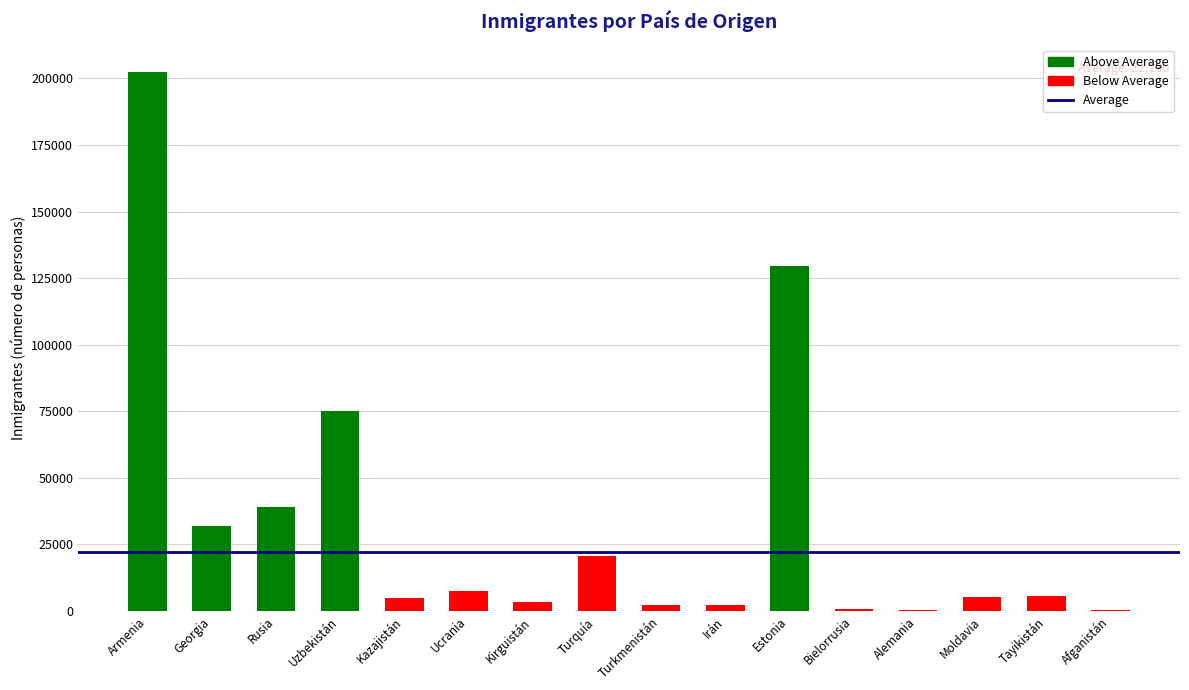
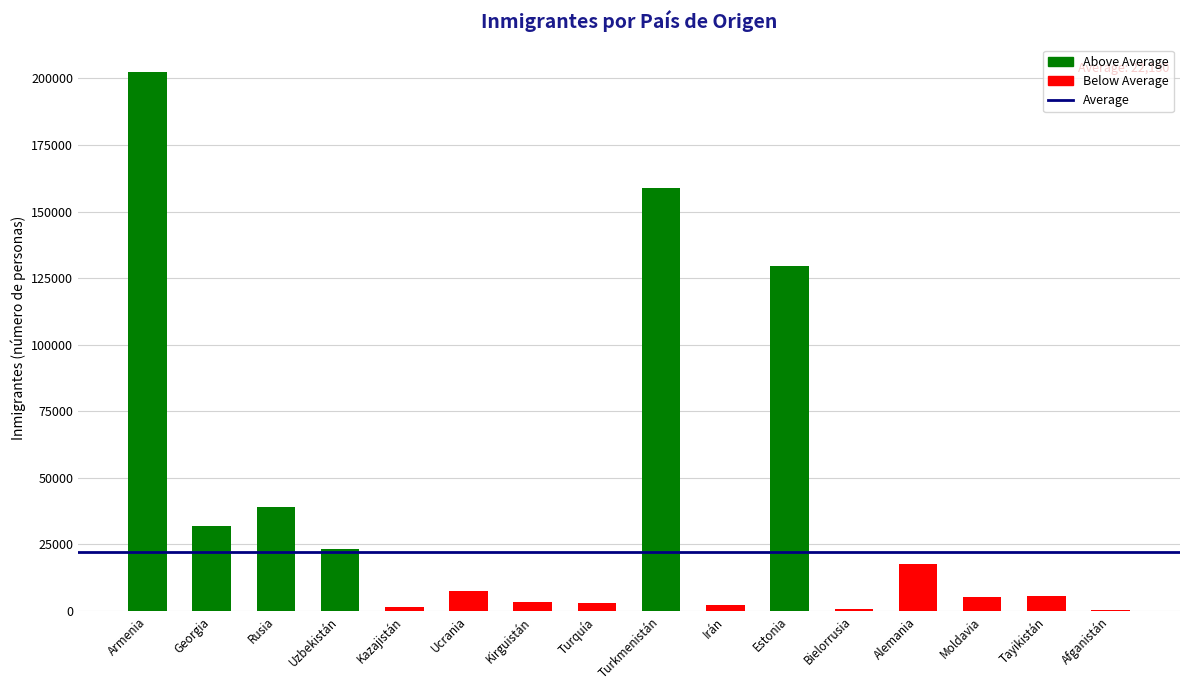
  {
    "Armenia": 203000,
    "Georgia": 32000,
    "Rusia": 39000,
-   "Uzbekistán": 75000,
-   "Kazajistán": 5000,
+   "Uzbekistán": 23000,
+   "Kazajistán": 2000,
    "Ucrania": 8000,
    "Kirguistán": 3000,
-   "Turquía": 21000,
-   "Turkmenistán": 2000,
+   "Turquía": 3000,
+   "Turkmenistán": 159000,
    "Irán": 2000,
    "Estonia": 130000,
-   "Alemania": 0,
+   "Alemania": 18000,
    "Moldavia": 5000,
    "Tayikistán": 6000
  }
